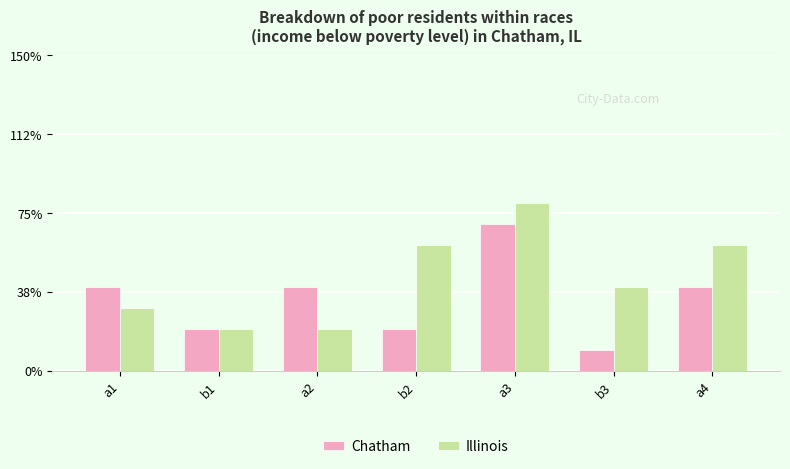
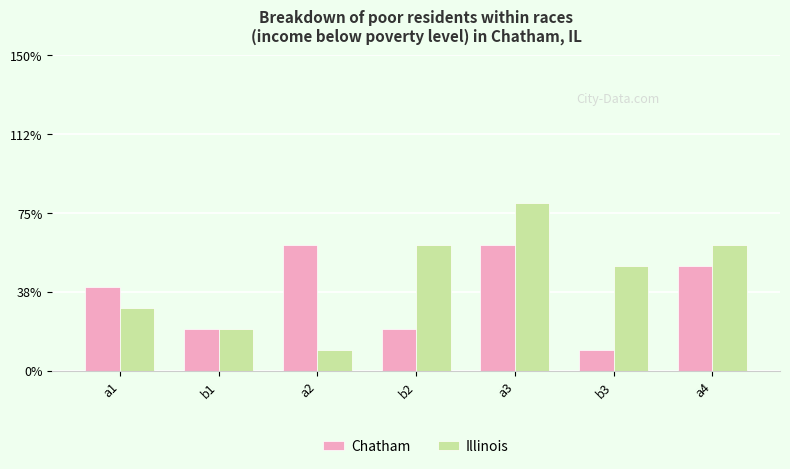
  {
    "Chatham": {
      "a1": "40%",
      "b1": "20%",
-     "a2": "40%",
+     "a2": "60%",
      "b2": "20%",
-     "a3": "70%",
+     "a3": "60%",
      "b3": "10%",
-     "a4": "40%"
+     "a4": "50%"
    },
    "Illinois": {
      "a1": "30%",
      "b1": "20%",
-     "a2": "20%",
+     "a2": "10%",
      "b2": "60%",
      "a3": "80%",
-     "b3": "40%",
+     "b3": "50%",
      "a4": "60%"
    }
  }
